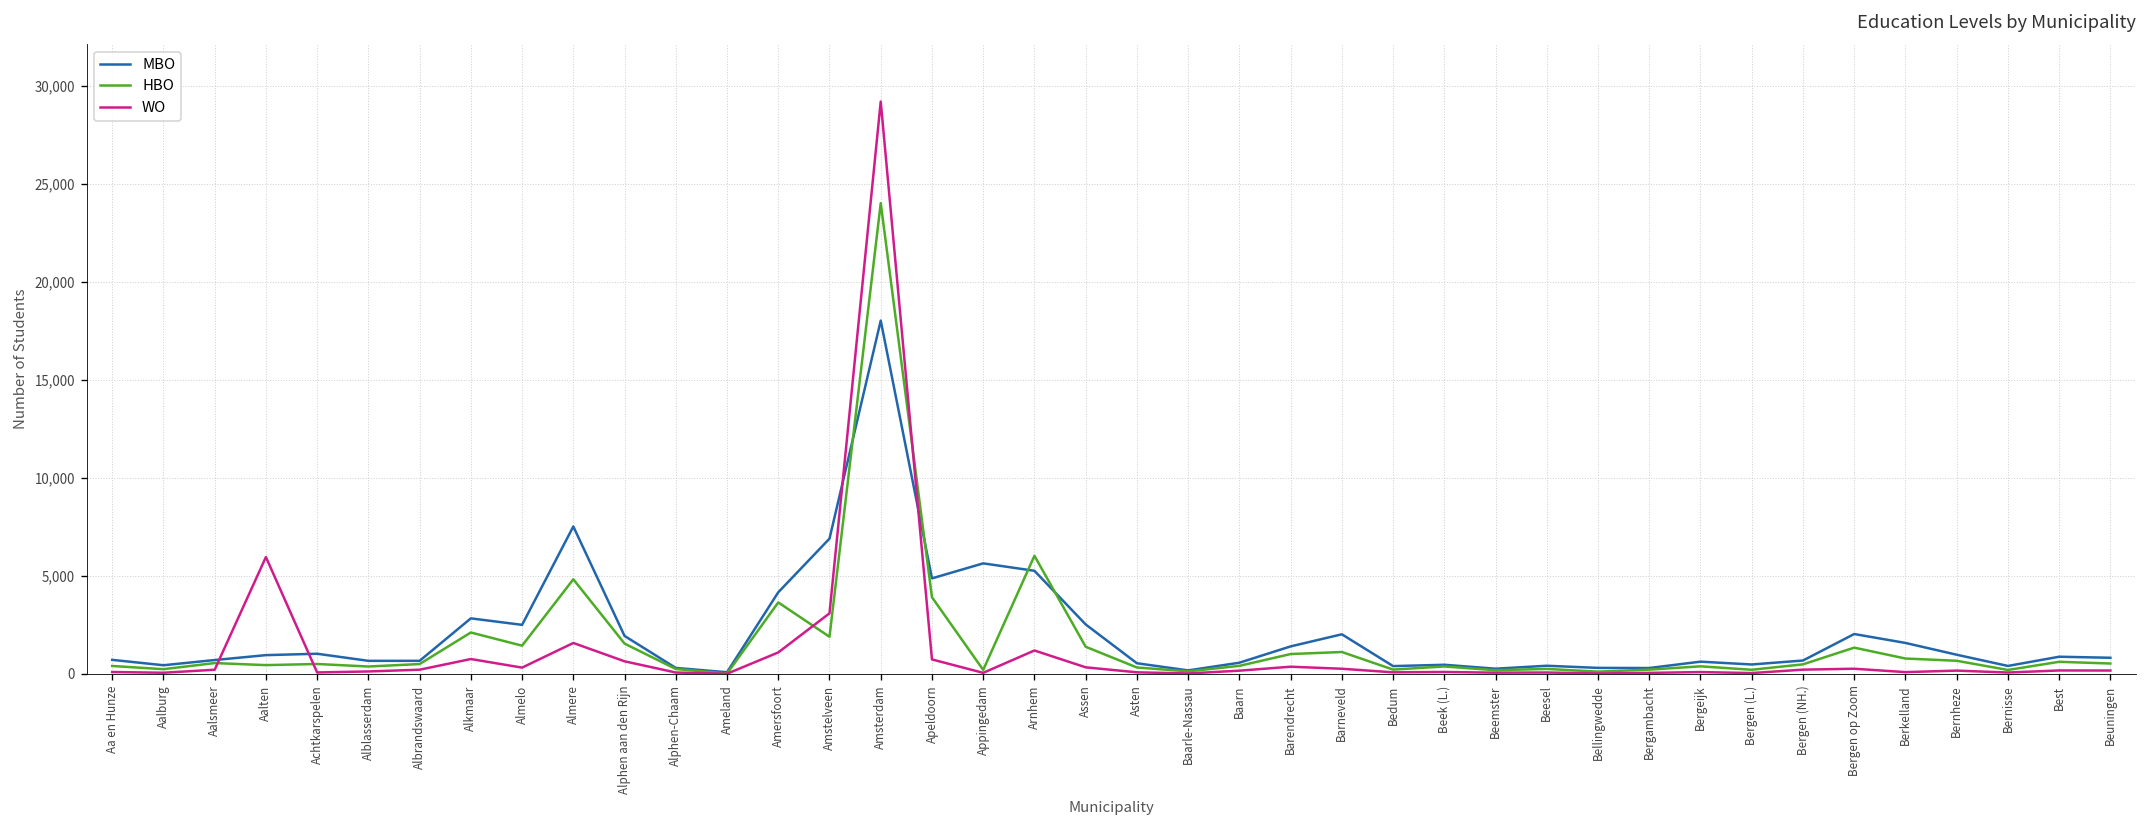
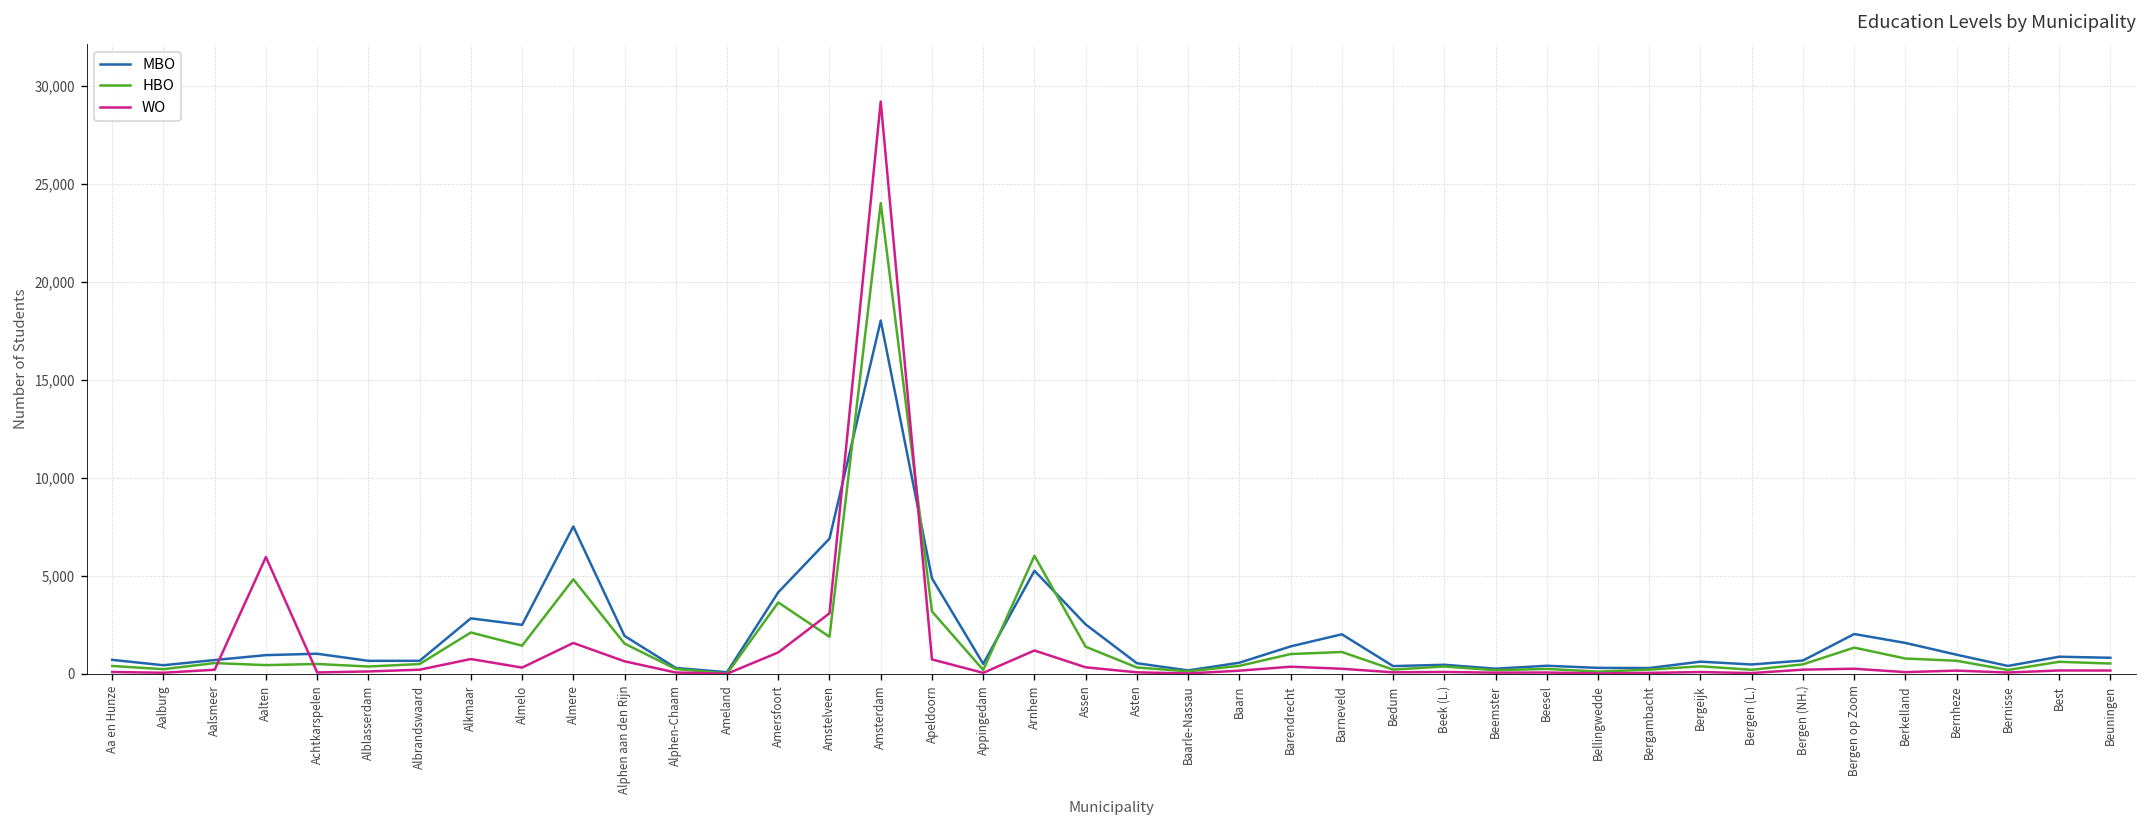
  {
    "MBO": {
      "Aa en Hunze": "700",
      "Aalburg": "400",
      "Aalsmeer": "700",
      "Aalten": "1,000",
      "Achtkarspelen": "1,000",
      "Alblasserdam": "700",
      "Albrandswaard": "700",
      "Alkmaar": "2,800",
      "Almelo": "2,500",
      "Almere": "7,500",
      "Alphen aan den Rijn": "1,900",
      "Amersfoort": "4,200",
      "Amstelveen": "6,900",
      "Amsterdam": "18,000",
      "Apeldoorn": "4,900",
-     "Appingedam": "5,600",
+     "Appingedam": "500",
      "Arnhem": "5,300",
      "Assen": "2,500",
      "Asten": "500",
      "Baarn": "600",
      "Barendrecht": "1,400",
      "Barneveld": "2,000",
      "Bedum": "400",
      "Beesel": "400",
      "Bellingwedde": "300",
      "Bergeijk": "600",
      "Bergen (L.)": "500",
      "Bergen (NH.)": "700",
      "Bergen op Zoom": "2,000",
      "Berkelland": "1,600",
      "Bernheze": "1,000",
      "Bernisse": "400",
      "Best": "900",
      "Beuningen": "800"
    },
    "HBO": {
      "Aa en Hunze": "400",
      "Aalburg": "200",
      "Aalsmeer": "500",
      "Aalten": "400",
      "Achtkarspelen": "500",
      "Alblasserdam": "400",
      "Albrandswaard": "500",
      "Alkmaar": "2,100",
      "Almelo": "1,400",
      "Almere": "4,800",
      "Alphen aan den Rijn": "1,500",
      "Amersfoort": "3,600",
      "Amstelveen": "1,900",
      "Amsterdam": "24,000",
-     "Apeldoorn": "3,900",
+     "Apeldoorn": "3,200",
      "Arnhem": "6,000",
      "Assen": "1,400",
      "Asten": "300",
      "Baarn": "400",
      "Barendrecht": "1,000",
      "Barneveld": "1,100",
      "Beesel": "200",
      "Bergeijk": "400",
      "Bergen (L.)": "200",
      "Bergen (NH.)": "500",
      "Bergen op Zoom": "1,300",
      "Berkelland": "800",
      "Bernheze": "700",
      "Best": "600",
      "Beuningen": "500"
    },
    "WO": {
      "Aa en Hunze": "100",
      "Aalburg": "100",
      "Aalsmeer": "200",
      "Aalten": "6,000",
      "Achtkarspelen": "100",
      "Alblasserdam": "100",
      "Albrandswaard": "200",
      "Alkmaar": "800",
      "Almelo": "300",
      "Almere": "1,600",
      "Alphen aan den Rijn": "600",
      "Alphen-Chaam": "100",
      "Amersfoort": "1,100",
      "Amstelveen": "3,100",
      "Amsterdam": "29,200",
      "Apeldoorn": "700",
      "Arnhem": "1,200",
      "Assen": "300",
      "Asten": "100",
      "Baarn": "200",
      "Barendrecht": "400",
      "Barneveld": "300",
      "Beek (L.)": "100",
      "Beesel": "100",
      "Bergambacht": "0",
      "Bergeijk": "100",
      "Bergen (L.)": "0",
      "Bergen (NH.)": "200",
      "Bergen op Zoom": "300",
      "Berkelland": "100",
      "Bernheze": "200",
      "Best": "200",
      "Beuningen": "200"
    }
  }
